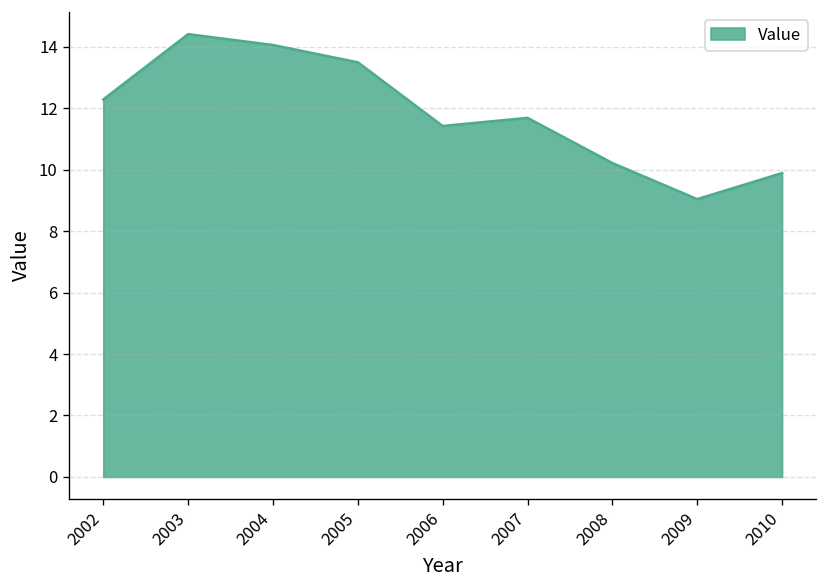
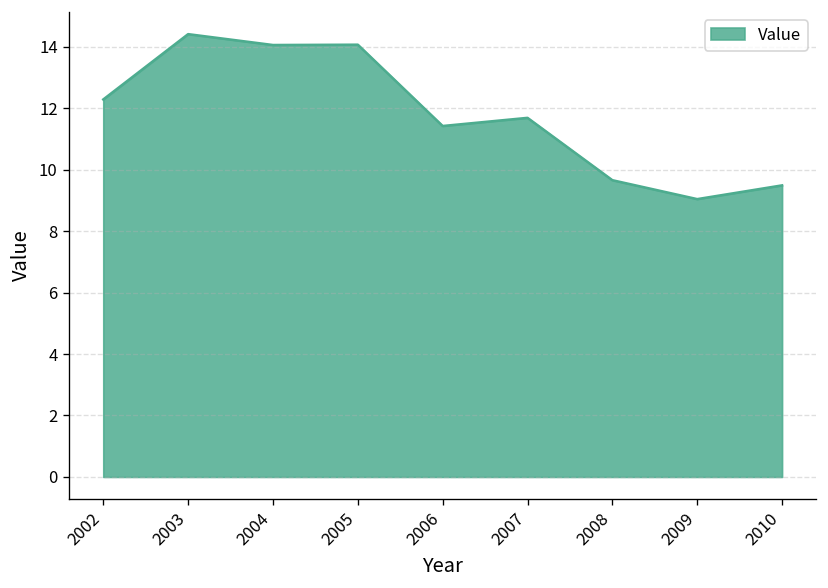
  {
    "2002": 12.3,
    "2003": 14.4,
    "2004": 14.1,
-   "2005": 13.5,
+   "2005": 14.1,
    "2006": 11.4,
    "2007": 11.7,
-   "2008": 10.2,
+   "2008": 9.7,
    "2009": 9.0,
-   "2010": 9.9
+   "2010": 9.5
  }
